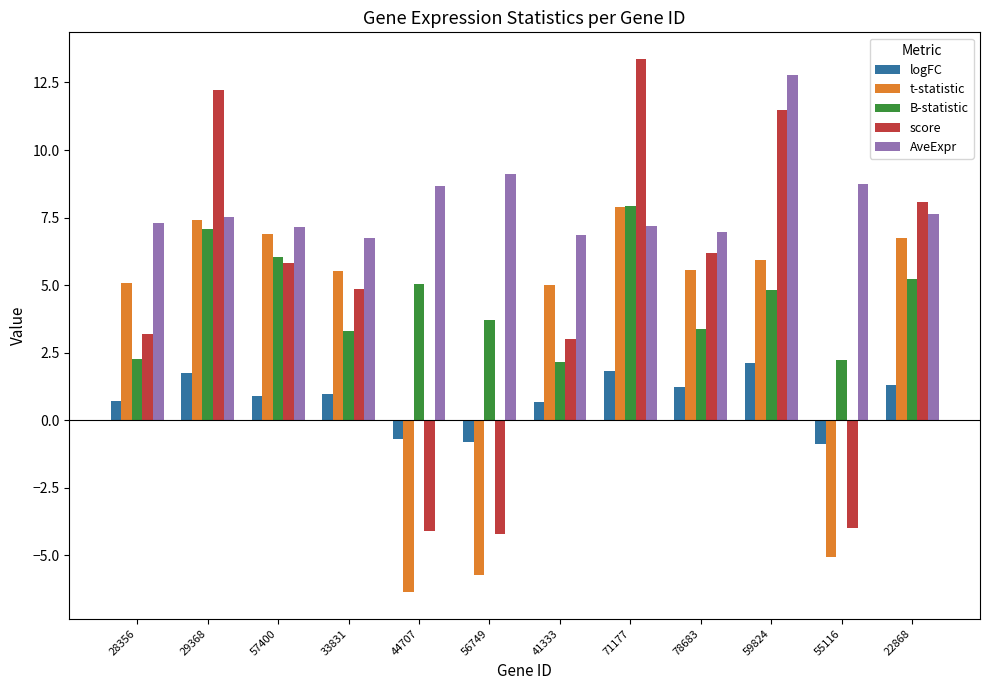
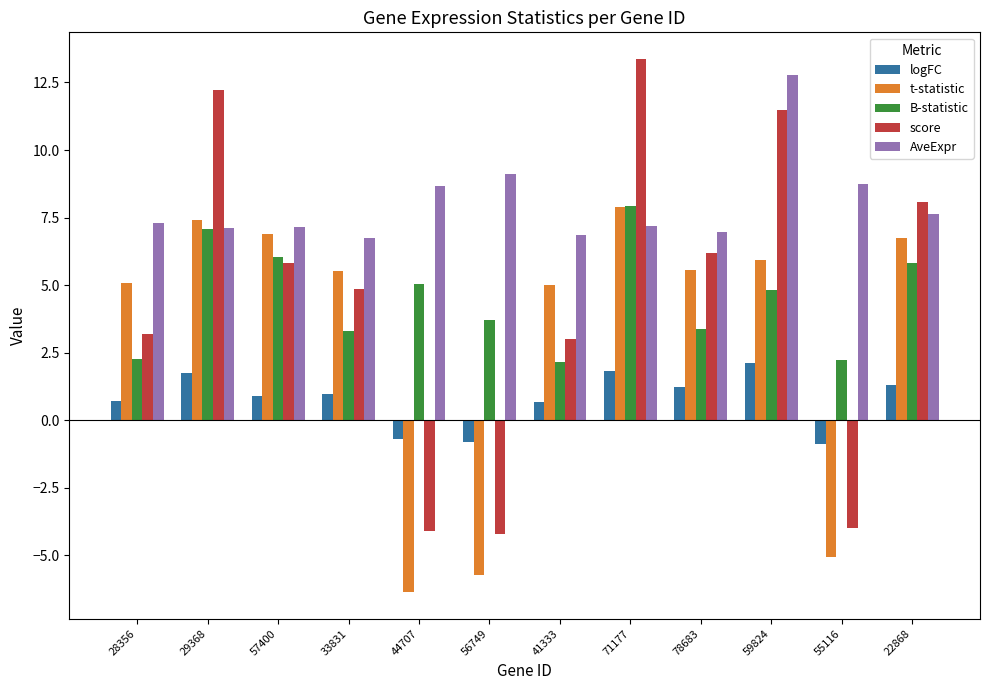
  {
    "logFC": {
      "28356": 0.7,
      "29368": 1.8,
      "57400": 0.9,
      "33831": 1.0,
      "44707": -0.7,
      "56749": -0.8,
      "41333": 0.7,
      "71177": 1.8,
      "78683": 1.2,
      "59824": 2.1,
      "55116": -0.9,
      "22868": 1.3
    },
    "t-statistic": {
      "28356": 5.1,
      "29368": 7.4,
      "57400": 6.9,
      "33831": 5.5,
      "44707": -6.4,
      "56749": -5.7,
      "41333": 5.0,
      "71177": 7.9,
      "78683": 5.6,
      "59824": 5.9,
      "55116": -5.1,
      "22868": 6.8
    },
    "B-statistic": {
      "28356": 2.3,
      "29368": 7.1,
      "57400": 6.0,
      "33831": 3.3,
      "44707": 5.0,
      "56749": 3.7,
      "41333": 2.2,
      "71177": 7.9,
      "78683": 3.4,
      "59824": 4.8,
      "55116": 2.2,
-     "22868": 5.2
+     "22868": 5.8
    },
    "score": {
      "28356": 3.2,
      "29368": 12.2,
      "57400": 5.8,
      "33831": 4.9,
      "44707": -4.1,
      "56749": -4.2,
      "41333": 3.0,
      "71177": 13.4,
      "78683": 6.2,
      "59824": 11.5,
      "55116": -4.0,
      "22868": 8.1
    },
    "AveExpr": {
      "28356": 7.3,
-     "29368": 7.5,
+     "29368": 7.1,
      "57400": 7.1,
      "33831": 6.7,
      "44707": 8.7,
      "56749": 9.1,
      "41333": 6.9,
      "71177": 7.2,
      "78683": 7.0,
      "59824": 12.8,
      "55116": 8.7,
      "22868": 7.6
    }
  }
